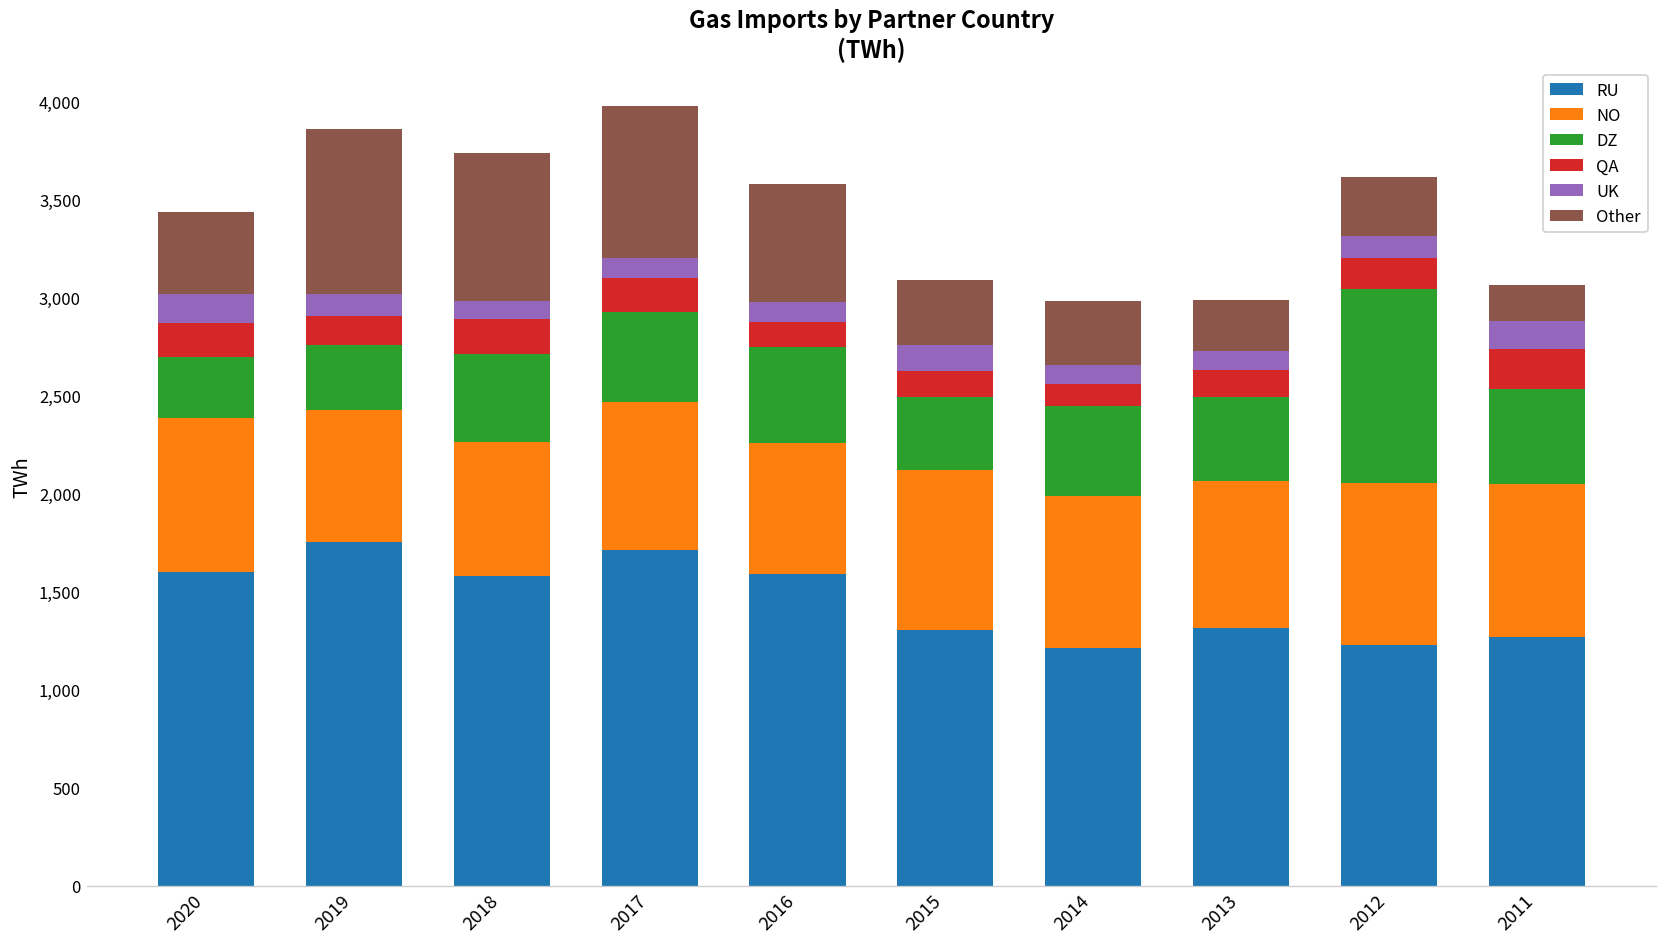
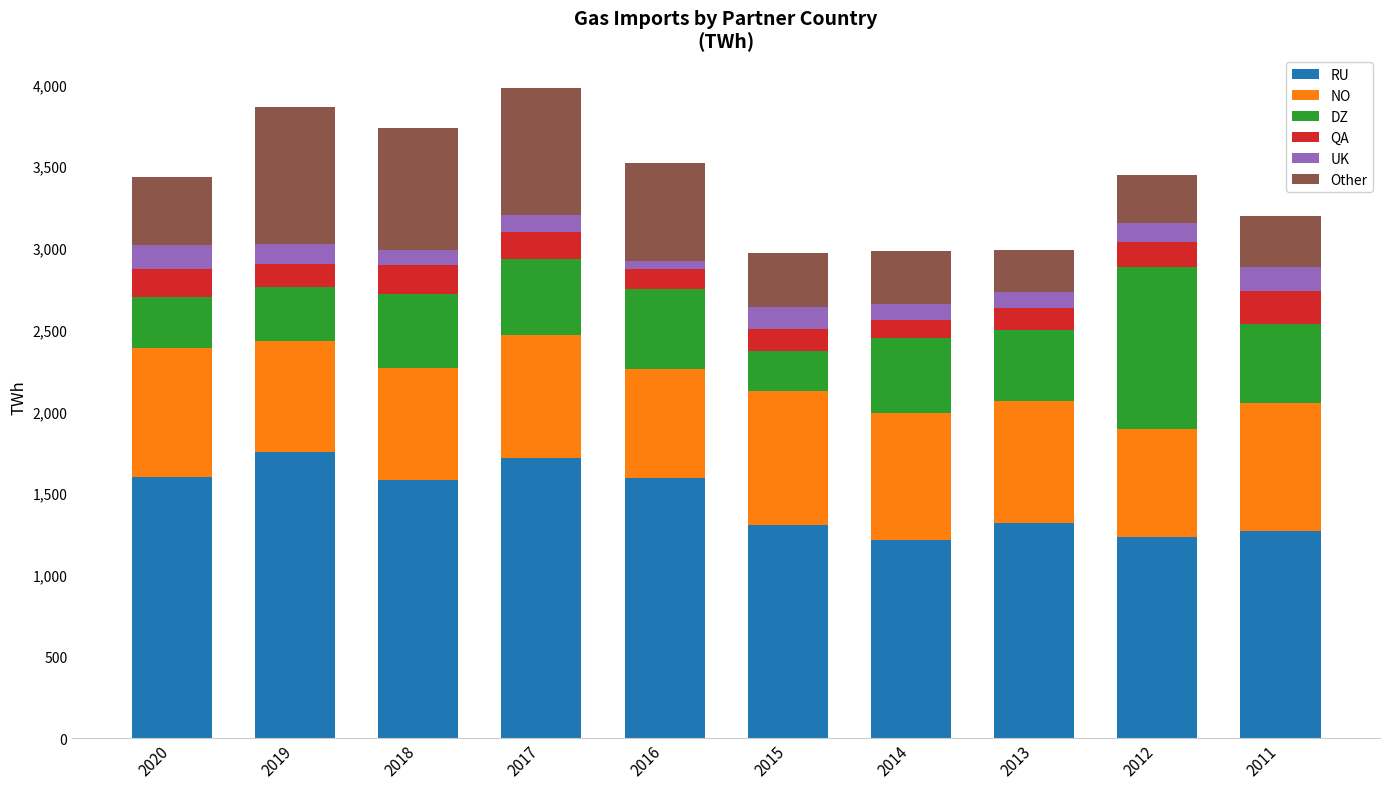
  {
    "RU": {
      "2020": "1,600",
      "2019": "1,750",
      "2018": "1,580",
      "2017": "1,710",
      "2016": "1,590",
      "2015": "1,310",
      "2014": "1,210",
      "2013": "1,310",
      "2012": "1,230",
      "2011": "1,270"
    },
    "NO": {
      "2020": "790",
      "2019": "680",
      "2018": "690",
      "2017": "750",
      "2016": "670",
      "2015": "820",
      "2014": "780",
      "2013": "750",
-     "2012": "830",
+     "2012": "660",
      "2011": "780"
    },
    "DZ": {
      "2020": "310",
      "2019": "330",
      "2018": "450",
      "2017": "460",
      "2016": "490",
-     "2015": "370",
+     "2015": "250",
      "2014": "460",
      "2013": "430",
      "2012": "990",
      "2011": "480"
    },
    "QA": {
      "2020": "170",
      "2019": "140",
      "2018": "180",
      "2017": "170",
      "2016": "120",
      "2015": "130",
      "2014": "110",
      "2013": "130",
      "2012": "150",
      "2011": "200"
    },
    "UK": {
      "2020": "150",
      "2019": "120",
      "2018": "90",
      "2017": "100",
-     "2016": "100",
+     "2016": "40",
      "2015": "130",
      "2014": "100",
      "2013": "100",
      "2012": "120",
      "2011": "150"
    },
    "Other": {
      "2020": "420",
      "2019": "840",
      "2018": "750",
      "2017": "780",
      "2016": "600",
      "2015": "330",
      "2014": "320",
      "2013": "260",
      "2012": "300",
-     "2011": "180"
+     "2011": "310"
    }
  }
